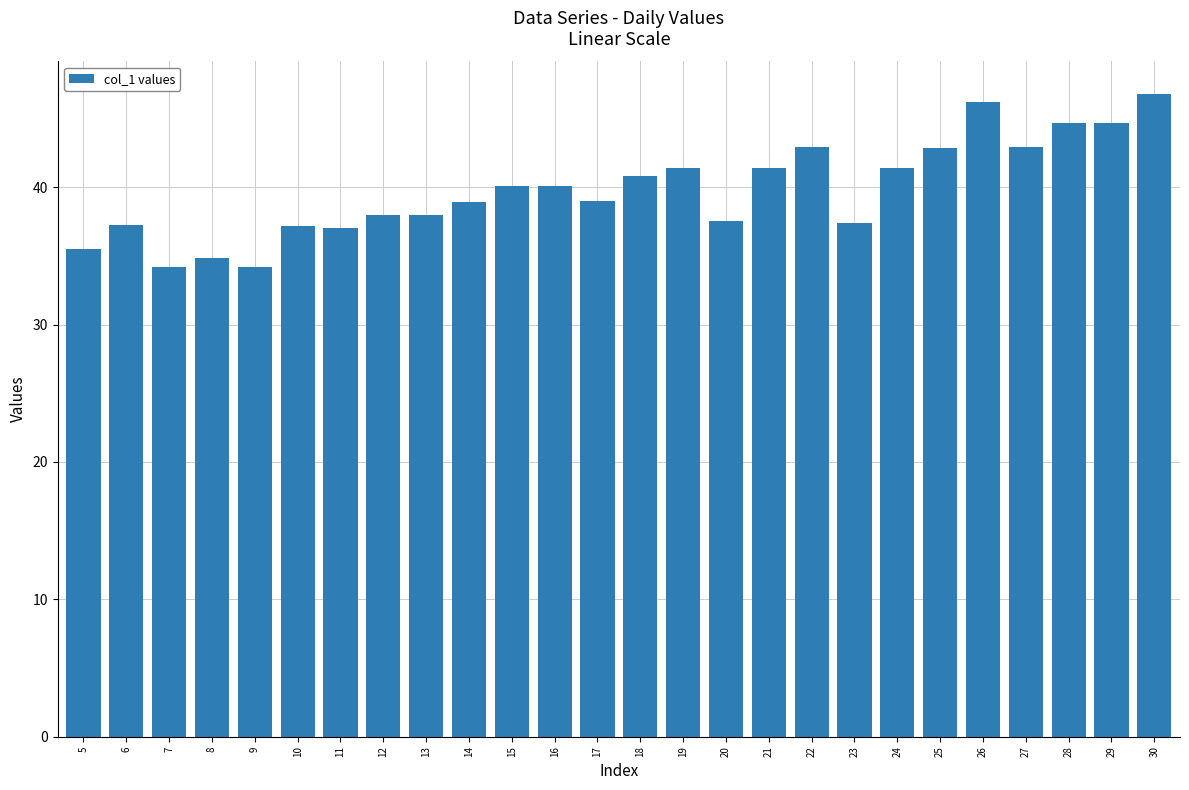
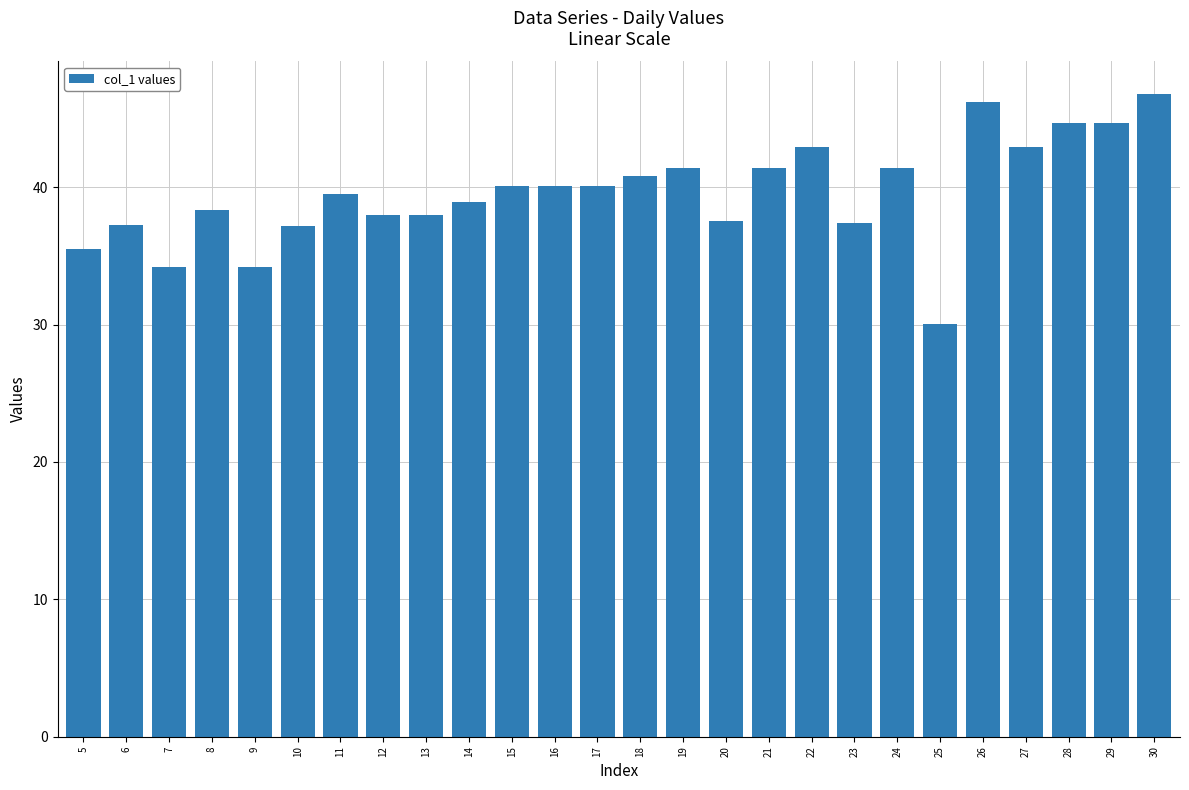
  {
    "5": 35.5,
    "6": 37.2,
    "7": 34.2,
-   "8": 34.9,
+   "8": 38.3,
    "9": 34.2,
    "10": 37.2,
-   "11": 37.1,
+   "11": 39.5,
    "12": 38.0,
    "13": 38.0,
    "14": 39.0,
    "15": 40.1,
    "16": 40.1,
-   "17": 39.0,
+   "17": 40.1,
    "18": 40.8,
    "19": 41.4,
    "20": 37.5,
    "21": 41.4,
    "22": 42.9,
    "23": 37.4,
    "24": 41.4,
-   "25": 42.9,
+   "25": 30.0,
    "26": 46.2,
    "27": 42.9,
    "28": 44.7,
    "29": 44.7,
    "30": 46.8
  }
